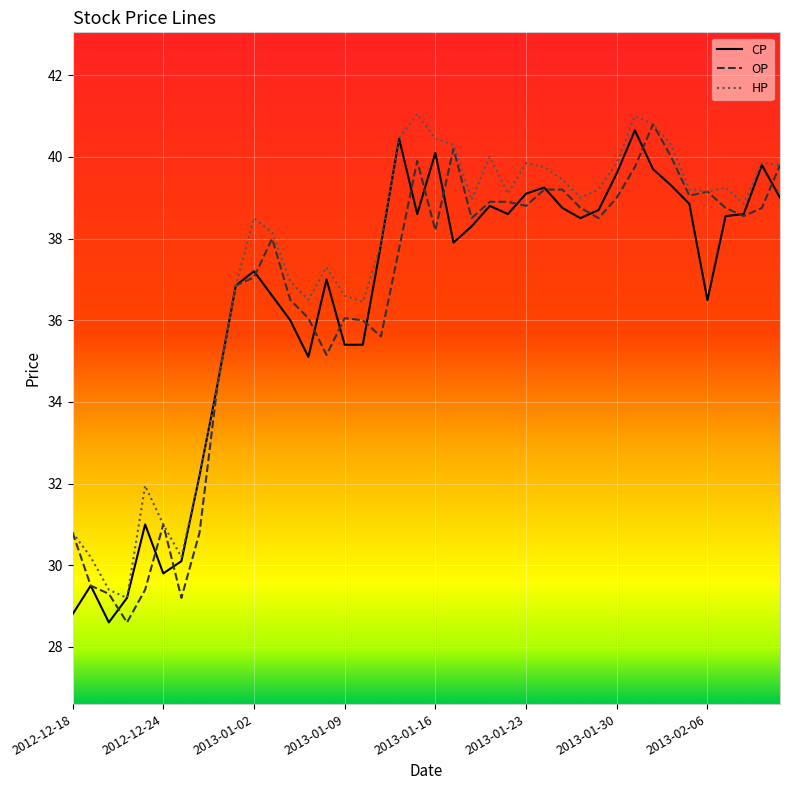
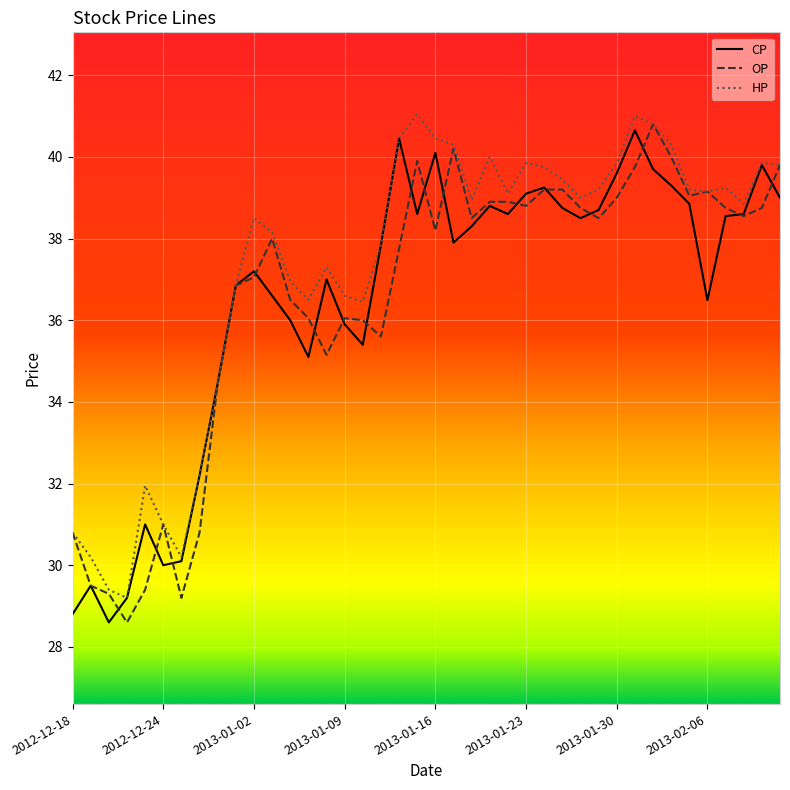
  {
    "CP": {
      "2012-12-18": 28.8,
-     "2012-12-24": 29.8,
+     "2012-12-24": 30.0,
      "2013-01-02": 37.2,
-     "2013-01-09": 35.4,
+     "2013-01-09": 35.9,
      "2013-01-16": 40.1,
      "2013-01-23": 39.1,
      "2013-01-30": 39.6,
      "2013-02-06": 36.5
    }
  }
